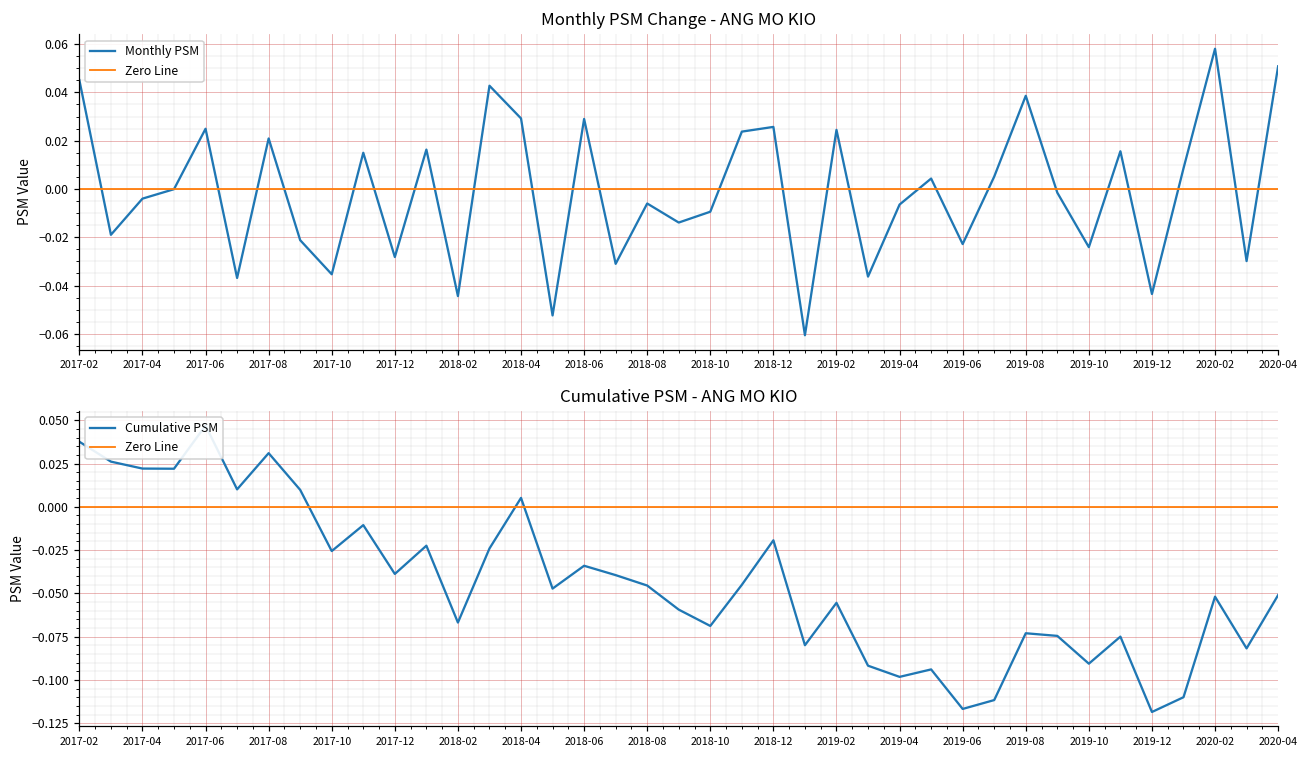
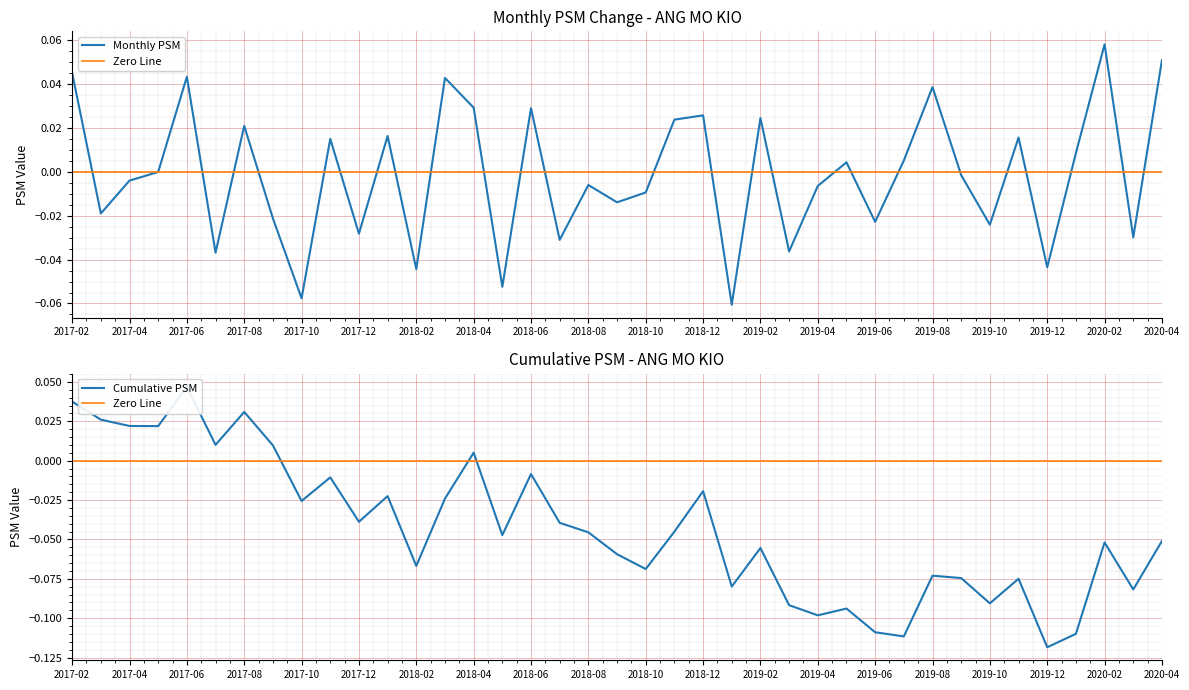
  {
    "Monthly PSM Change - ANG MO KIO": {
      "2017-02": 0.045,
      "2017-04": -0.004,
-     "2017-06": 0.025,
+     "2017-06": 0.043,
      "2017-08": 0.021,
-     "2017-10": -0.035,
+     "2017-10": -0.058,
      "2017-12": -0.028,
      "2018-02": -0.044,
      "2018-04": 0.029,
      "2018-06": 0.029,
      "2018-08": -0.006,
      "2018-10": -0.009,
      "2018-12": 0.026,
      "2019-02": 0.024,
      "2019-04": -0.006,
      "2019-06": -0.023,
      "2019-08": 0.039,
      "2019-10": -0.024,
      "2019-12": -0.044,
      "2020-02": 0.058,
      "2020-04": 0.051
    },
    "Cumulative PSM - ANG MO KIO": {
      "2017-02": 0.038,
      "2017-04": 0.022,
      "2017-08": 0.031,
      "2017-10": -0.026,
      "2017-12": -0.039,
      "2018-02": -0.067,
      "2018-04": 0.005,
-     "2018-06": -0.034,
+     "2018-06": -0.008,
      "2018-08": -0.045,
      "2018-10": -0.069,
      "2018-12": -0.019,
      "2019-02": -0.055,
      "2019-04": -0.098,
-     "2019-06": -0.117,
+     "2019-06": -0.109,
      "2019-08": -0.073,
      "2019-10": -0.091,
      "2019-12": -0.118,
      "2020-02": -0.052,
      "2020-04": -0.051
    }
  }
